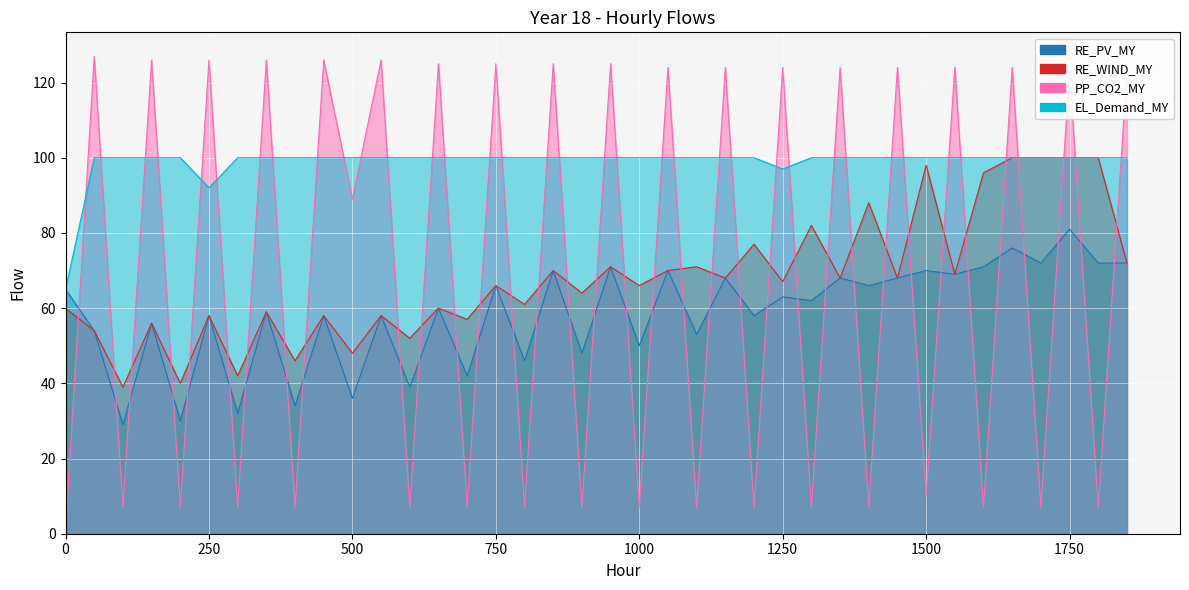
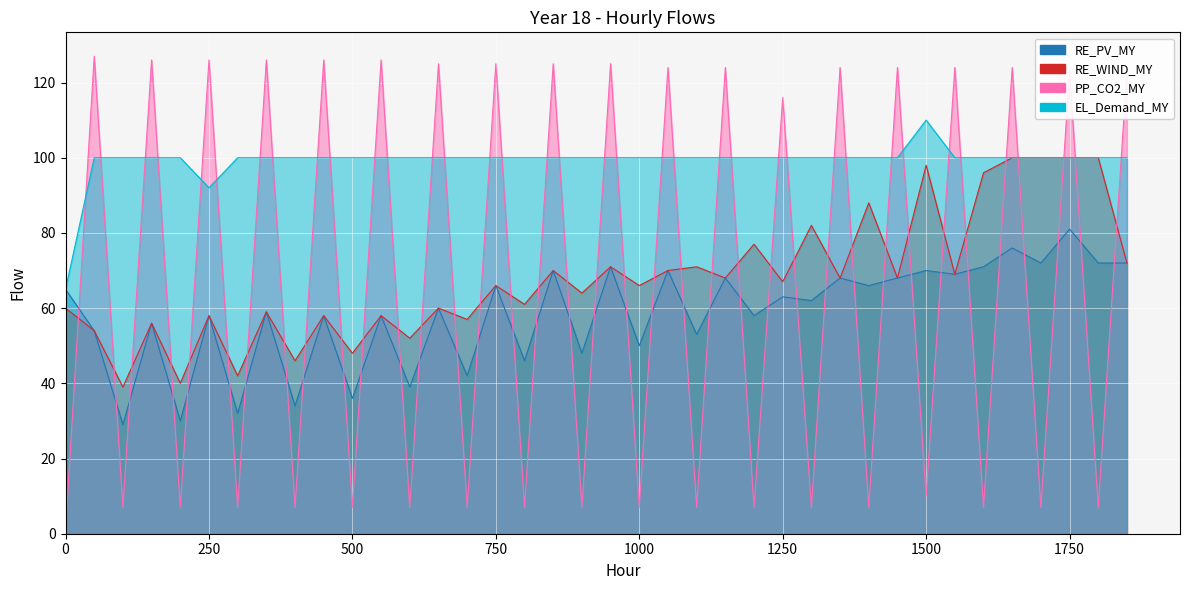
  {
    "RE_PV_MY": {
      "500": 36,
      "1000": 50,
      "1250": 63,
      "1500": 70,
      "1750": 81
    },
    "RE_WIND_MY": {
      "0": 60,
      "500": 48,
      "1000": 66,
      "1250": 67,
      "1500": 98
    },
    "PP_CO2_MY": {
      "0": 1,
      "250": 126,
-     "500": 89,
+     "500": 7,
      "750": 125,
      "1000": 7,
-     "1250": 124,
+     "1250": 116,
      "1500": 10
    },
    "EL_Demand_MY": {
      "250": 92,
      "500": 100,
      "750": 100,
      "1000": 100,
-     "1250": 97,
-     "1500": 100
+     "1250": 100,
+     "1500": 110
    }
  }
